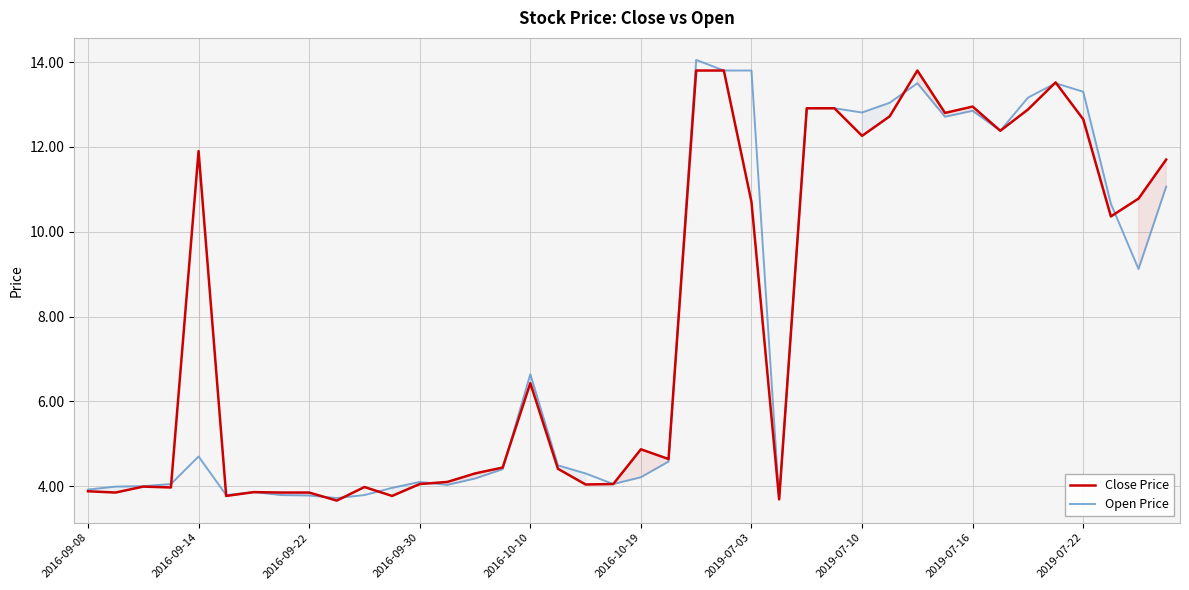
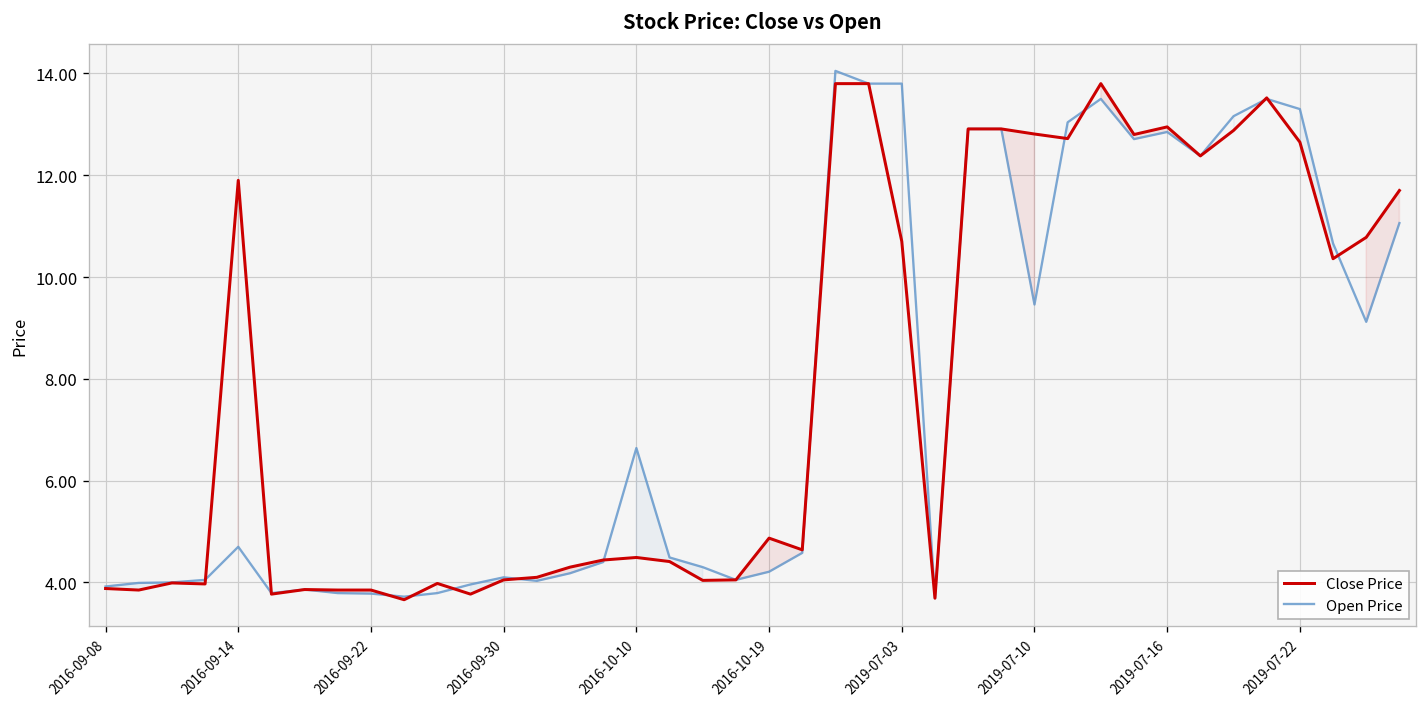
  {
    "Close Price": {
      "2016-09-14": 11.9,
      "2016-09-22": 3.9,
-     "2016-10-10": 6.4,
+     "2016-10-10": 4.5,
      "2016-10-19": 4.9,
      "2019-07-03": 10.7,
-     "2019-07-10": 12.3,
+     "2019-07-10": 12.8,
      "2019-07-16": 13.0,
      "2019-07-22": 12.7
    },
    "Open Price": {
      "2016-09-14": 4.7,
      "2016-09-22": 3.8,
      "2016-10-10": 6.6,
      "2016-10-19": 4.2,
      "2019-07-03": 13.8,
-     "2019-07-10": 12.8,
+     "2019-07-10": 9.5,
      "2019-07-16": 12.9,
      "2019-07-22": 13.3
    }
  }
